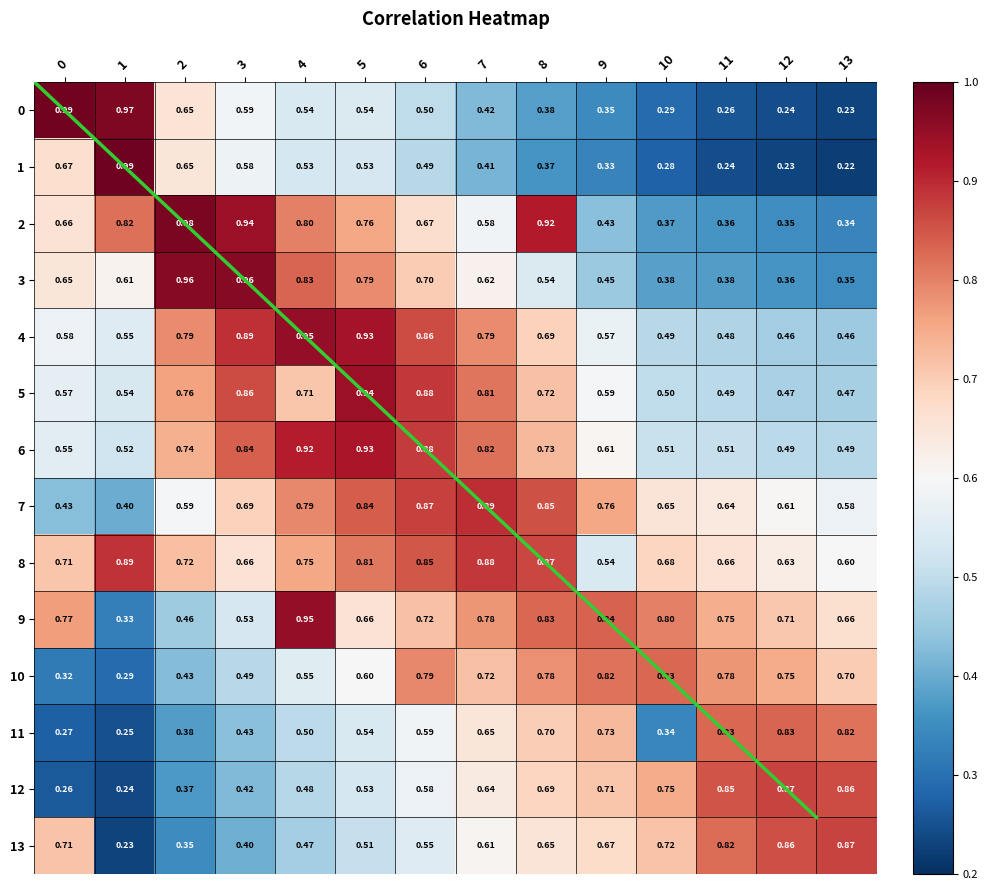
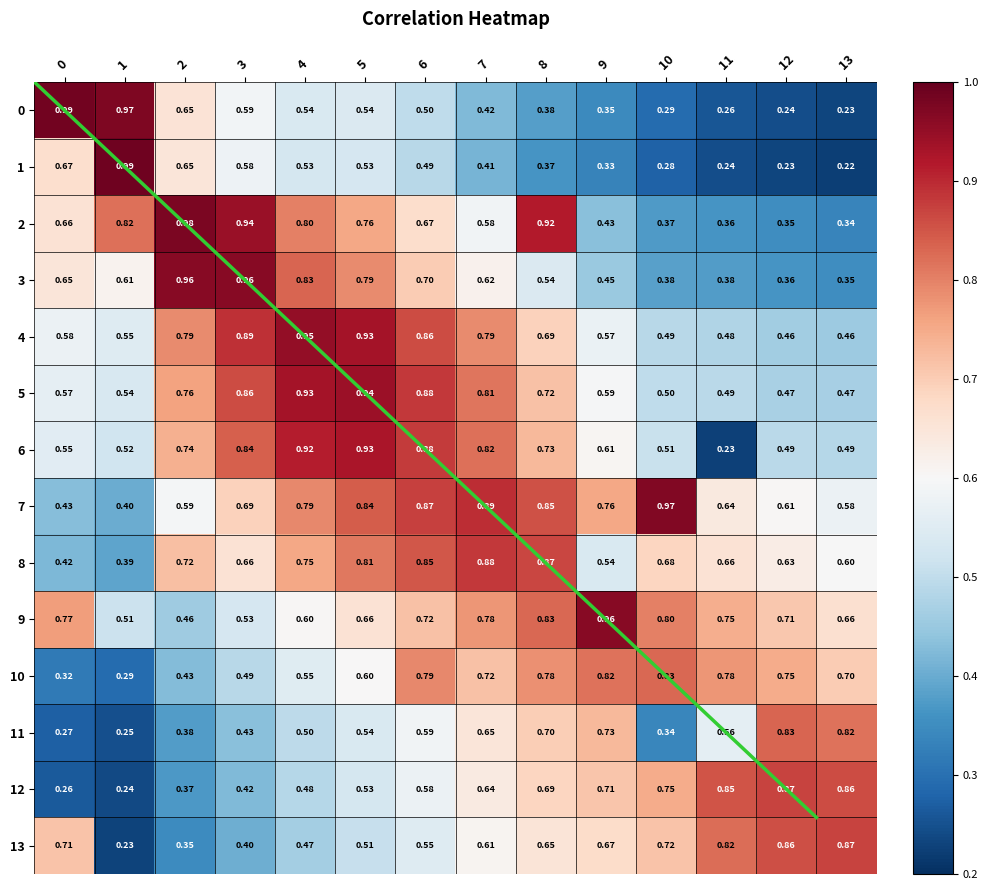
  {
    "0": {
      "0": 0.99,
      "1": 0.97,
      "2": 0.65,
      "3": 0.59,
      "4": 0.54,
      "5": 0.54,
      "6": 0.50,
      "7": 0.42,
      "8": 0.38,
      "9": 0.35,
      "10": 0.29,
      "11": 0.26,
      "12": 0.24,
      "13": 0.23
    },
    "1": {
      "0": 0.67,
      "1": 0.99,
      "2": 0.65,
      "3": 0.58,
      "4": 0.53,
      "5": 0.53,
      "6": 0.49,
      "7": 0.41,
      "8": 0.37,
      "9": 0.33,
      "10": 0.28,
      "11": 0.24,
      "12": 0.23,
      "13": 0.22
    },
    "2": {
      "0": 0.66,
      "1": 0.82,
      "2": 0.98,
      "3": 0.94,
      "4": 0.80,
      "5": 0.76,
      "6": 0.67,
      "7": 0.58,
      "8": 0.92,
      "9": 0.43,
      "10": 0.37,
      "11": 0.36,
      "12": 0.35,
      "13": 0.34
    },
    "3": {
      "0": 0.65,
      "1": 0.61,
      "2": 0.96,
      "3": 0.96,
      "4": 0.83,
      "5": 0.79,
      "6": 0.70,
      "7": 0.62,
      "8": 0.54,
      "9": 0.45,
      "10": 0.38,
      "11": 0.38,
      "12": 0.36,
      "13": 0.35
    },
    "4": {
      "0": 0.58,
      "1": 0.55,
      "2": 0.79,
      "3": 0.89,
      "4": 0.95,
      "5": 0.93,
      "6": 0.86,
      "7": 0.79,
      "8": 0.69,
      "9": 0.57,
      "10": 0.49,
      "11": 0.48,
      "12": 0.46,
      "13": 0.46
    },
    "5": {
      "0": 0.57,
      "1": 0.54,
      "2": 0.76,
      "3": 0.86,
-     "4": 0.71,
+     "4": 0.93,
      "5": 0.94,
      "6": 0.88,
      "7": 0.81,
      "8": 0.72,
      "9": 0.59,
      "10": 0.50,
      "11": 0.49,
      "12": 0.47,
      "13": 0.47
    },
    "6": {
      "0": 0.55,
      "1": 0.52,
      "2": 0.74,
      "3": 0.84,
      "4": 0.92,
      "5": 0.93,
      "6": 0.88,
      "7": 0.82,
      "8": 0.73,
      "9": 0.61,
      "10": 0.51,
-     "11": 0.51,
+     "11": 0.23,
      "12": 0.49,
      "13": 0.49
    },
    "7": {
      "0": 0.43,
      "1": 0.40,
      "2": 0.59,
      "3": 0.69,
      "4": 0.79,
      "5": 0.84,
      "6": 0.87,
      "7": 0.89,
      "8": 0.85,
      "9": 0.76,
-     "10": 0.65,
+     "10": 0.97,
      "11": 0.64,
      "12": 0.61,
      "13": 0.58
    },
    "8": {
-     "0": 0.71,
-     "1": 0.89,
+     "0": 0.42,
+     "1": 0.39,
      "2": 0.72,
      "3": 0.66,
      "4": 0.75,
      "5": 0.81,
      "6": 0.85,
      "7": 0.88,
      "8": 0.87,
      "9": 0.54,
      "10": 0.68,
      "11": 0.66,
      "12": 0.63,
      "13": 0.60
    },
    "9": {
      "0": 0.77,
-     "1": 0.33,
+     "1": 0.51,
      "2": 0.46,
      "3": 0.53,
-     "4": 0.95,
+     "4": 0.60,
      "5": 0.66,
      "6": 0.72,
      "7": 0.78,
      "8": 0.83,
-     "9": 0.84,
+     "9": 0.96,
      "10": 0.80,
      "11": 0.75,
      "12": 0.71,
      "13": 0.66
    },
    "10": {
      "0": 0.32,
      "1": 0.29,
      "2": 0.43,
      "3": 0.49,
      "4": 0.55,
      "5": 0.60,
      "6": 0.79,
      "7": 0.72,
      "8": 0.78,
      "9": 0.82,
      "10": 0.83,
      "11": 0.78,
      "12": 0.75,
      "13": 0.70
    },
    "11": {
      "0": 0.27,
      "1": 0.25,
      "2": 0.38,
      "3": 0.43,
      "4": 0.50,
      "5": 0.54,
      "6": 0.59,
      "7": 0.65,
      "8": 0.70,
      "9": 0.73,
      "10": 0.34,
-     "11": 0.83,
+     "11": 0.56,
      "12": 0.83,
      "13": 0.82
    },
    "12": {
      "0": 0.26,
      "1": 0.24,
      "2": 0.37,
      "3": 0.42,
      "4": 0.48,
      "5": 0.53,
      "6": 0.58,
      "7": 0.64,
      "8": 0.69,
      "9": 0.71,
      "10": 0.75,
      "11": 0.85,
      "12": 0.87,
      "13": 0.86
    },
    "13": {
      "0": 0.71,
      "1": 0.23,
      "2": 0.35,
      "3": 0.40,
      "4": 0.47,
      "5": 0.51,
      "6": 0.55,
      "7": 0.61,
      "8": 0.65,
      "9": 0.67,
      "10": 0.72,
      "11": 0.82,
      "12": 0.86,
      "13": 0.87
    }
  }
